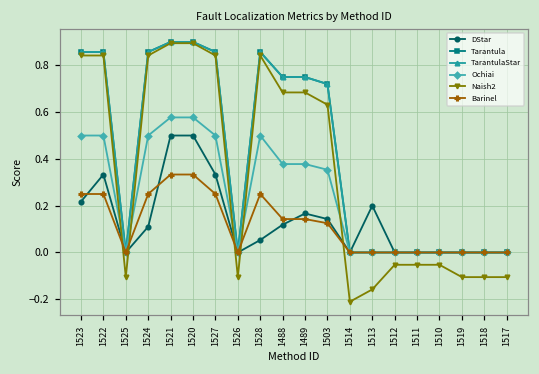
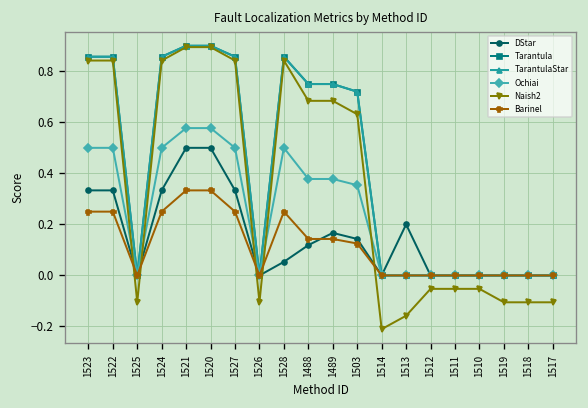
  {
    "DStar": {
-     "1523": 0.22,
+     "1523": 0.33,
      "1522": 0.33,
-     "1524": 0.11,
+     "1524": 0.33,
      "1521": 0.50,
      "1520": 0.50,
      "1527": 0.33,
      "1528": 0.05,
      "1488": 0.12,
      "1489": 0.17,
      "1503": 0.14,
      "1513": 0.20
    }
  }
